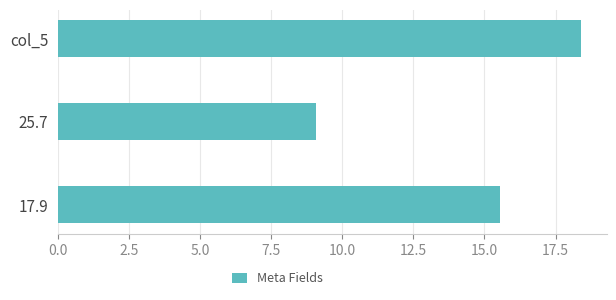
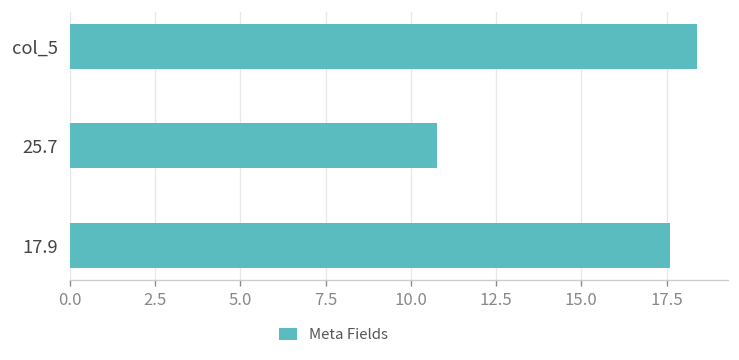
  {
    "col_5": 18.4,
-   "25.7": 9.1,
-   "17.9": 15.5
+   "25.7": 10.8,
+   "17.9": 17.6
  }
